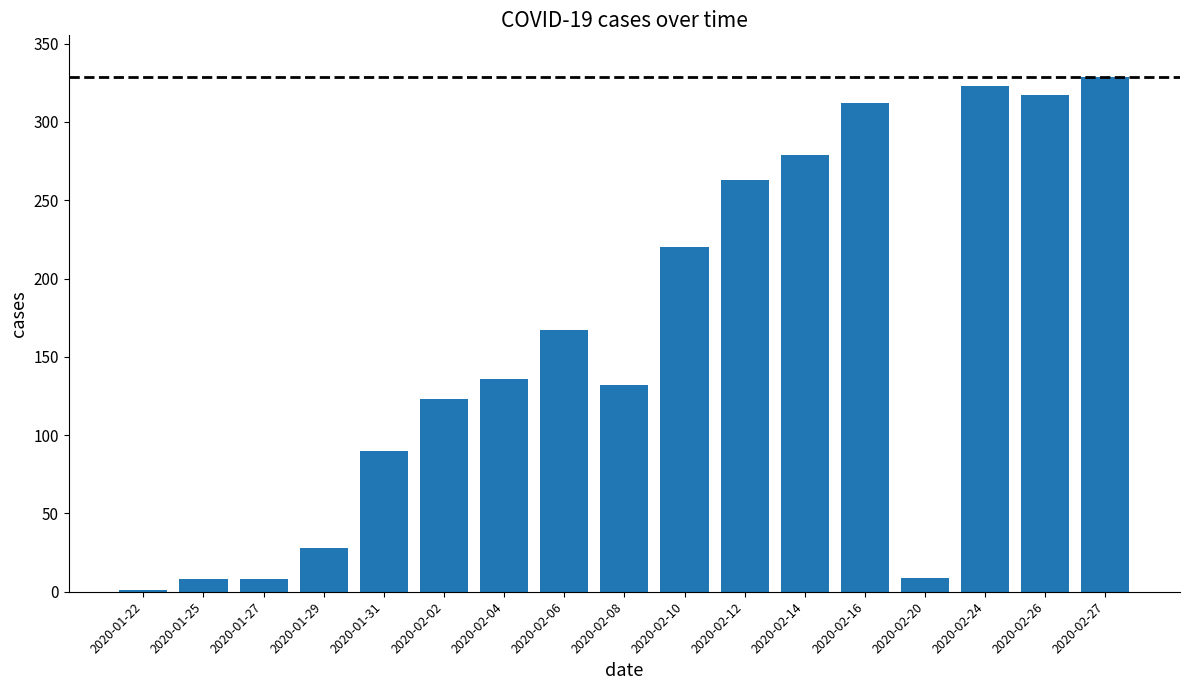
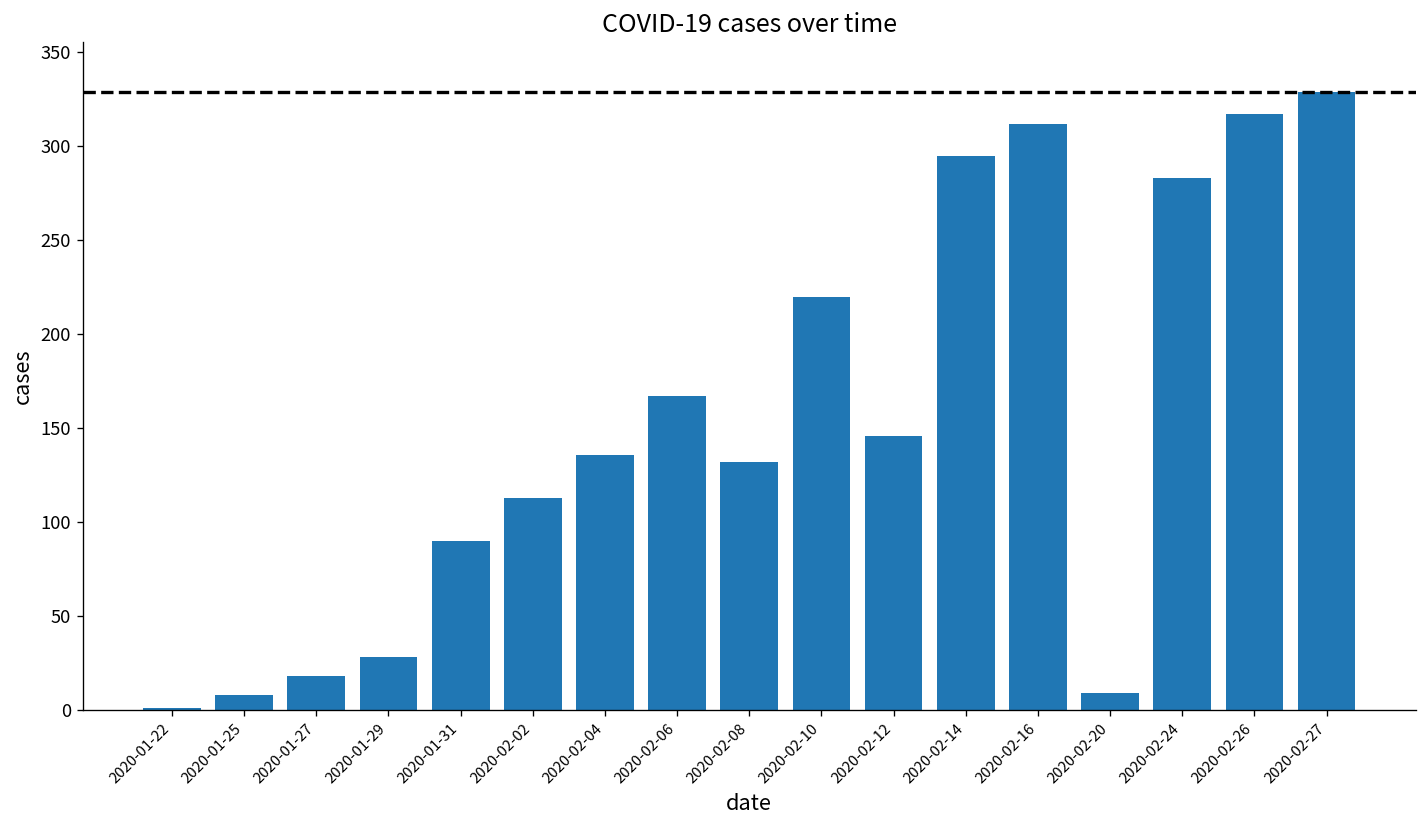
  {
    "2020-01-25": 8,
-   "2020-01-27": 8,
+   "2020-01-27": 18,
    "2020-01-29": 28,
    "2020-01-31": 90,
-   "2020-02-02": 123,
+   "2020-02-02": 113,
    "2020-02-04": 136,
    "2020-02-06": 167,
    "2020-02-08": 132,
    "2020-02-10": 220,
-   "2020-02-12": 263,
-   "2020-02-14": 279,
+   "2020-02-12": 146,
+   "2020-02-14": 295,
    "2020-02-16": 312,
    "2020-02-20": 9,
-   "2020-02-24": 323,
+   "2020-02-24": 283,
    "2020-02-26": 317,
    "2020-02-27": 329
  }
